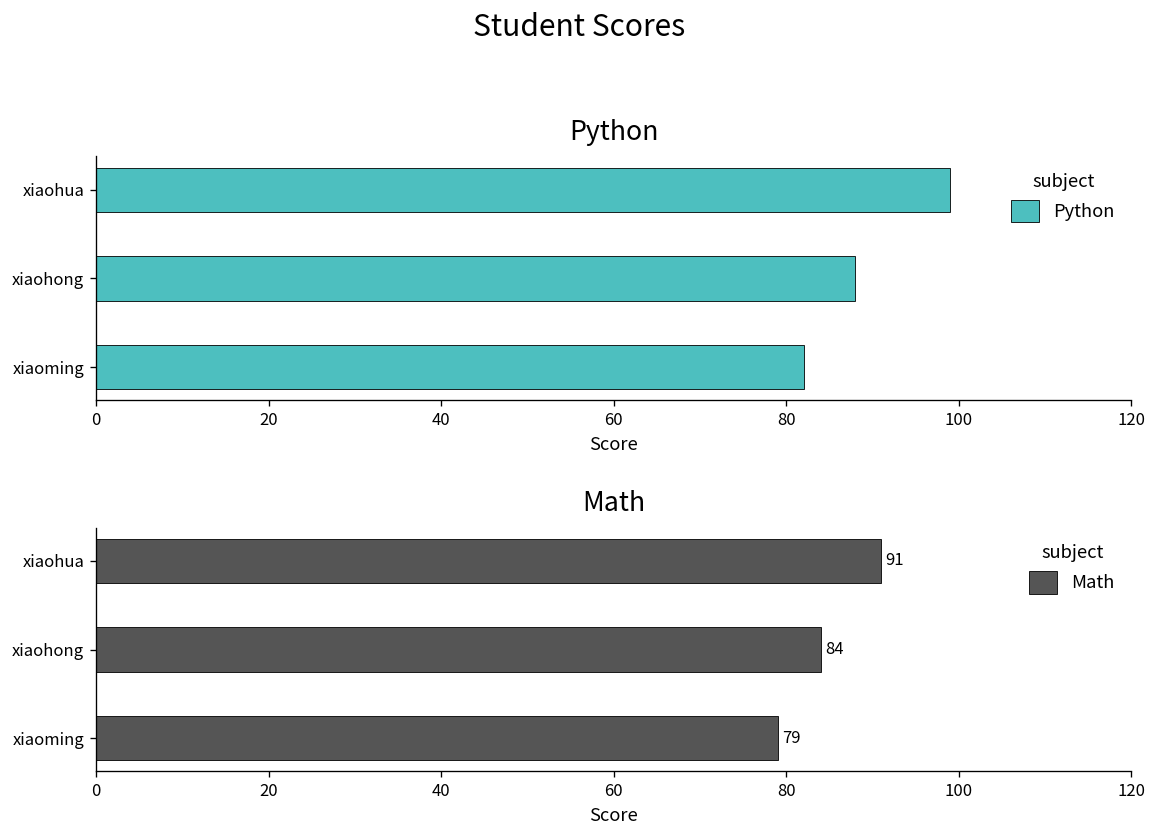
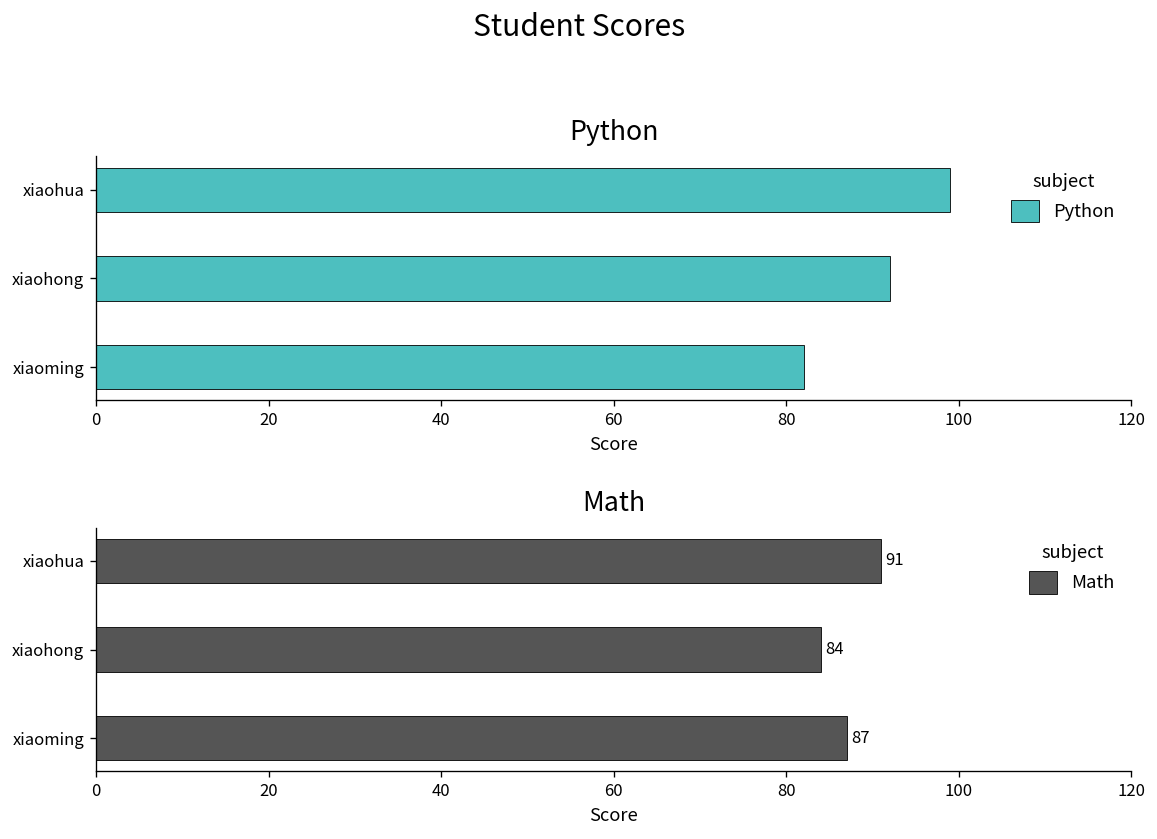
  {
    "Python": {
      "xiaohua": 99,
-     "xiaohong": 88,
+     "xiaohong": 92,
      "xiaoming": 82
    },
    "Math": {
      "xiaohua": 91,
      "xiaohong": 84,
-     "xiaoming": 79
+     "xiaoming": 87
    }
  }
